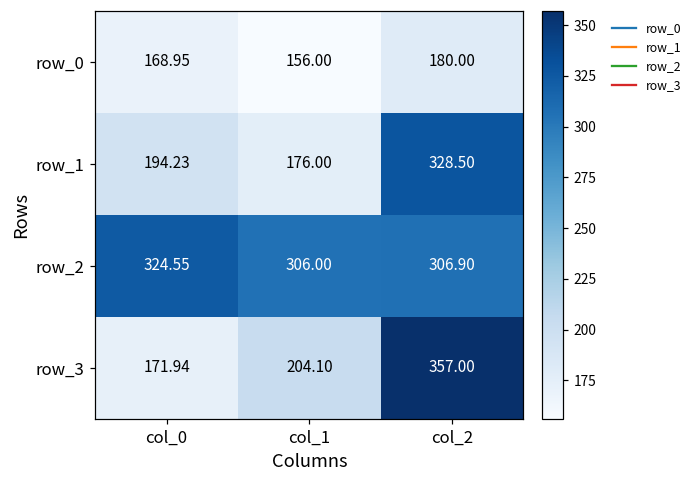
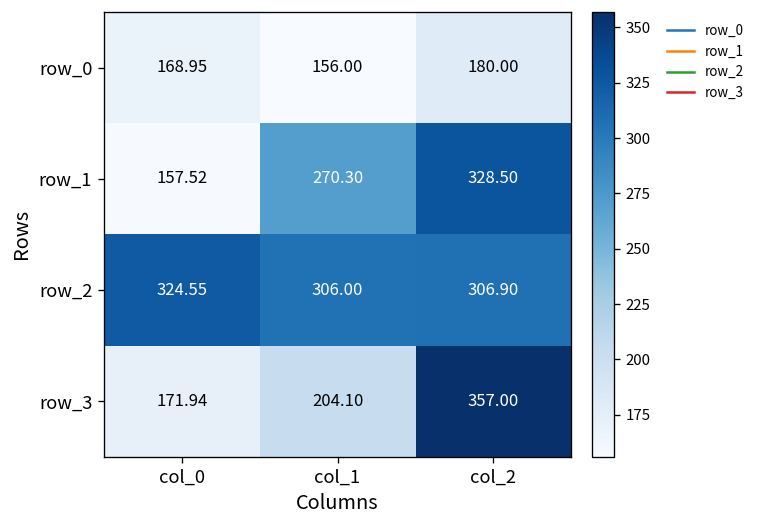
  {
    "row_0": {
      "col_0": 168.95,
      "col_1": 156.00,
      "col_2": 180.00
    },
    "row_1": {
-     "col_0": 194.23,
-     "col_1": 176.00,
+     "col_0": 157.52,
+     "col_1": 270.30,
      "col_2": 328.50
    },
    "row_2": {
      "col_0": 324.55,
      "col_1": 306.00,
      "col_2": 306.90
    },
    "row_3": {
      "col_0": 171.94,
      "col_1": 204.10,
      "col_2": 357.00
    }
  }
